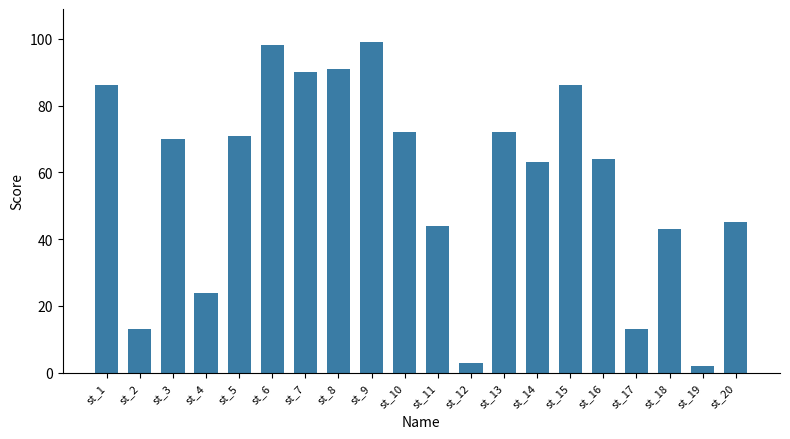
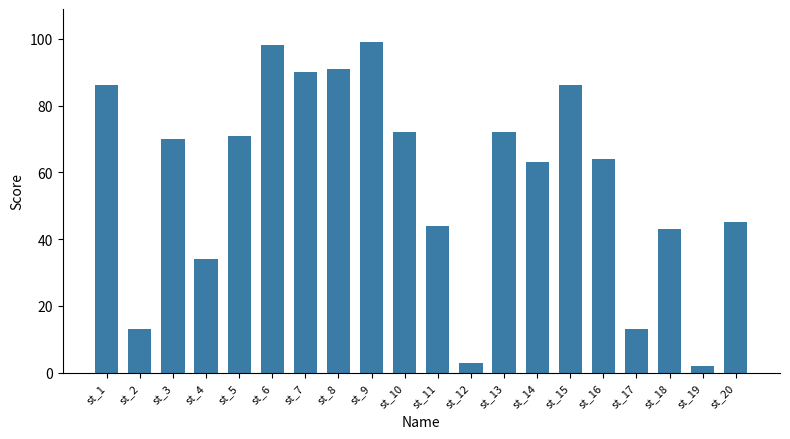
  {
    "st_1": 86,
    "st_2": 13,
    "st_3": 70,
-   "st_4": 24,
+   "st_4": 34,
    "st_5": 71,
    "st_6": 98,
    "st_7": 90,
    "st_8": 91,
    "st_9": 99,
    "st_10": 72,
    "st_11": 44,
    "st_12": 3,
    "st_13": 72,
    "st_14": 63,
    "st_15": 86,
    "st_16": 64,
    "st_17": 13,
    "st_18": 43,
    "st_19": 2,
    "st_20": 45
  }
